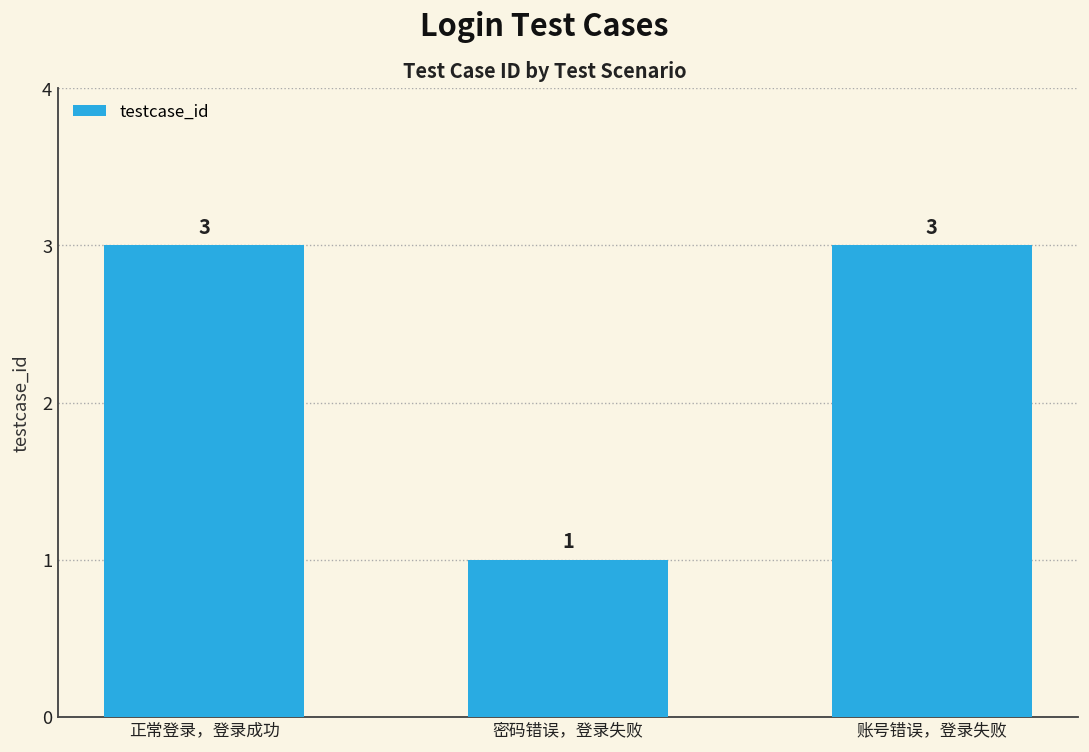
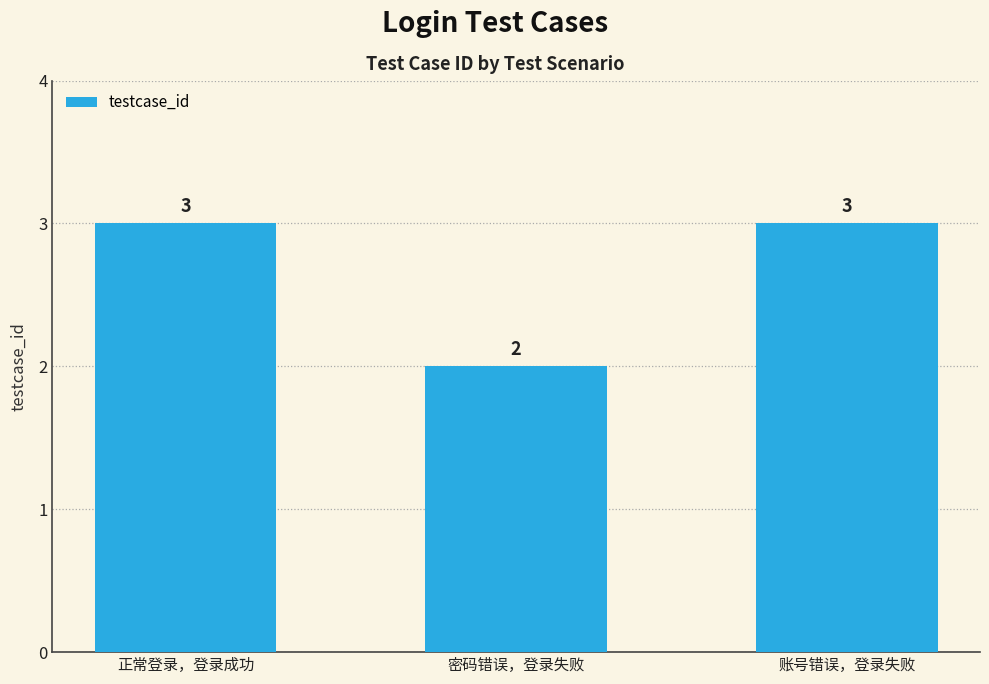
  {
    "正常登录，登录成功": 3,
-   "密码错误，登录失败": 1,
+   "密码错误，登录失败": 2,
    "账号错误，登录失败": 3
  }
